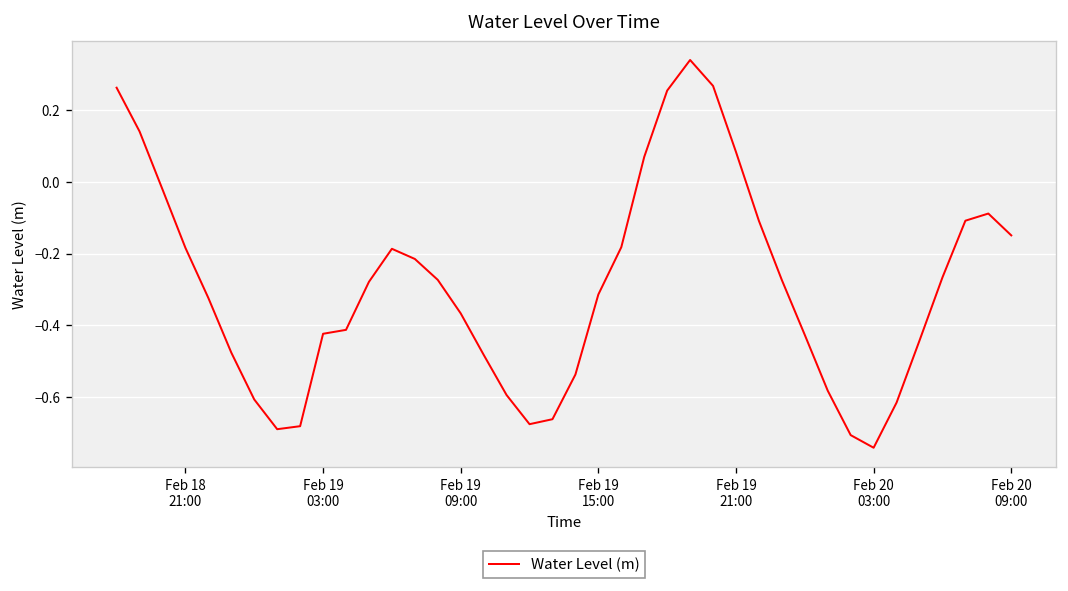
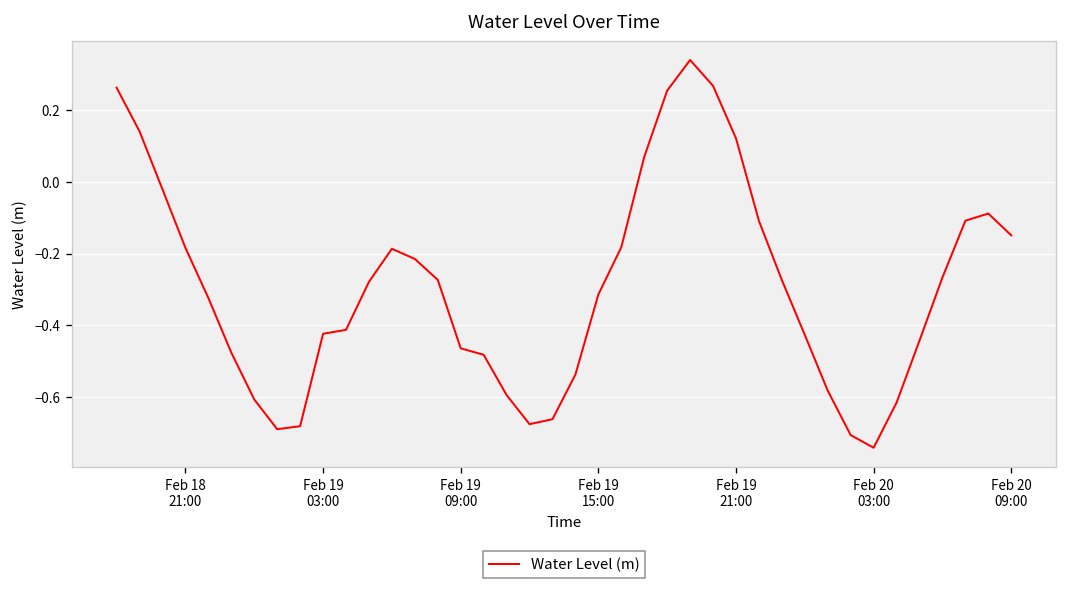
  {
    "Feb 18 21:00": -0.18,
    "Feb 19 03:00": -0.42,
-   "Feb 19 09:00": -0.37,
+   "Feb 19 09:00": -0.46,
    "Feb 19 15:00": -0.31,
-   "Feb 19 21:00": 0.08,
+   "Feb 19 21:00": 0.12,
    "Feb 20 03:00": -0.74,
    "Feb 20 09:00": -0.15
  }
